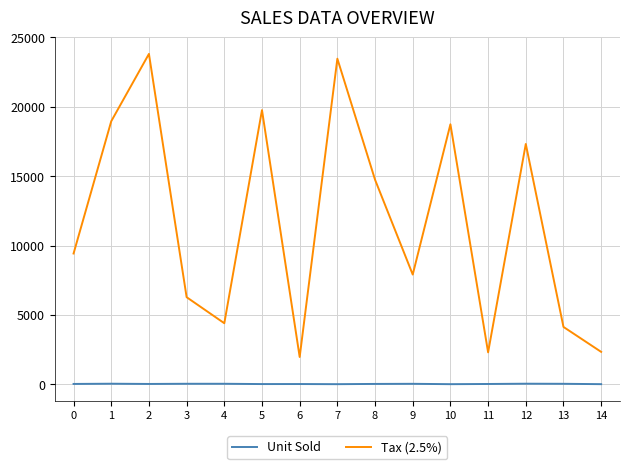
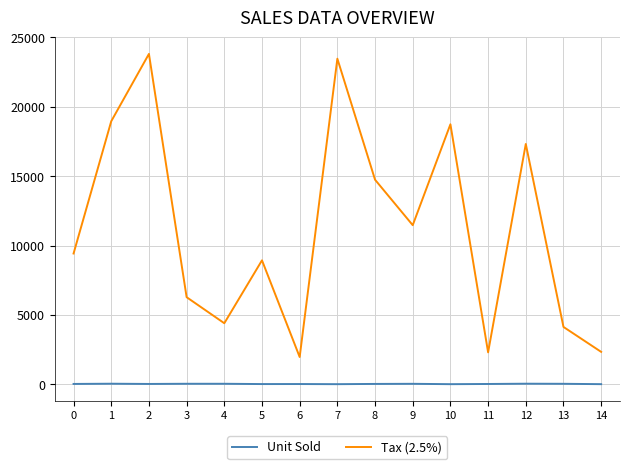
  {
    "Unit Sold": {
      "0": 0,
      "1": 0,
      "2": 0,
      "3": 0,
      "4": 0,
      "5": 0,
      "6": 0,
      "7": 0,
      "8": 0,
      "9": 0,
      "10": 0,
      "11": 0,
      "12": 0,
      "13": 0,
      "14": 0
    },
    "Tax (2.5%)": {
      "0": 9400,
      "1": 19000,
      "2": 23800,
      "3": 6300,
      "4": 4400,
-     "5": 19800,
+     "5": 8900,
      "6": 2000,
      "7": 23500,
      "8": 14700,
-     "9": 7900,
+     "9": 11500,
      "10": 18700,
      "11": 2300,
      "12": 17300,
      "13": 4100,
      "14": 2300
    }
  }
